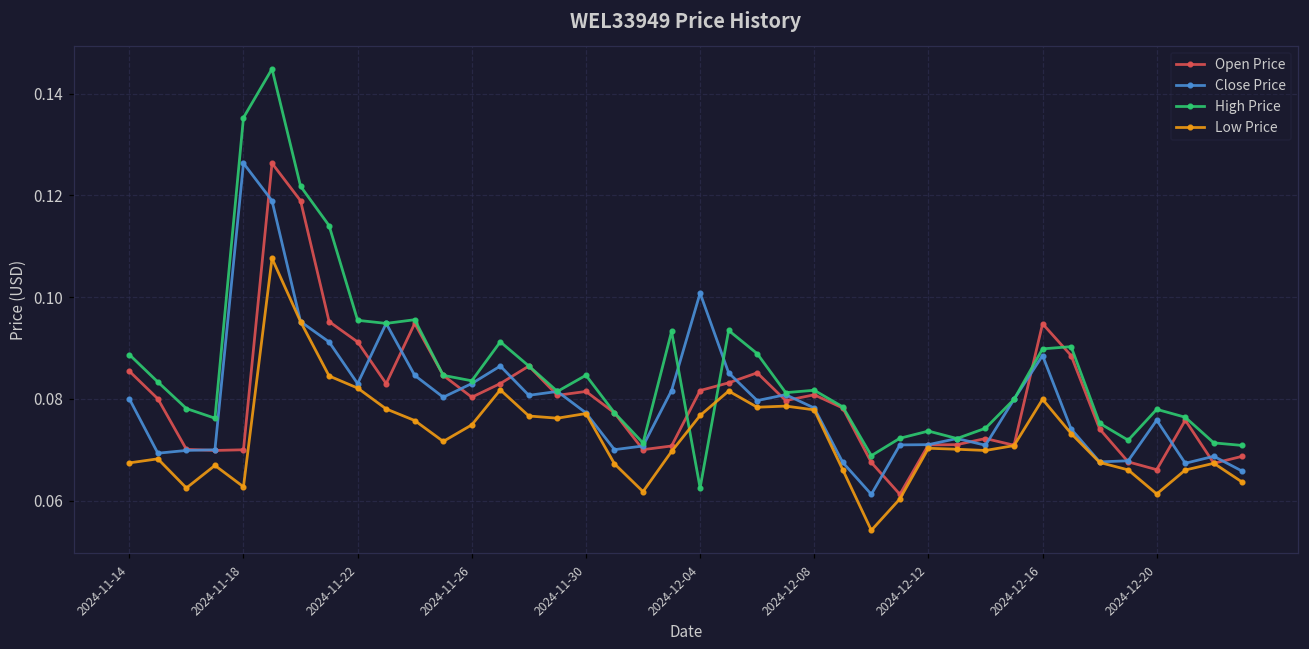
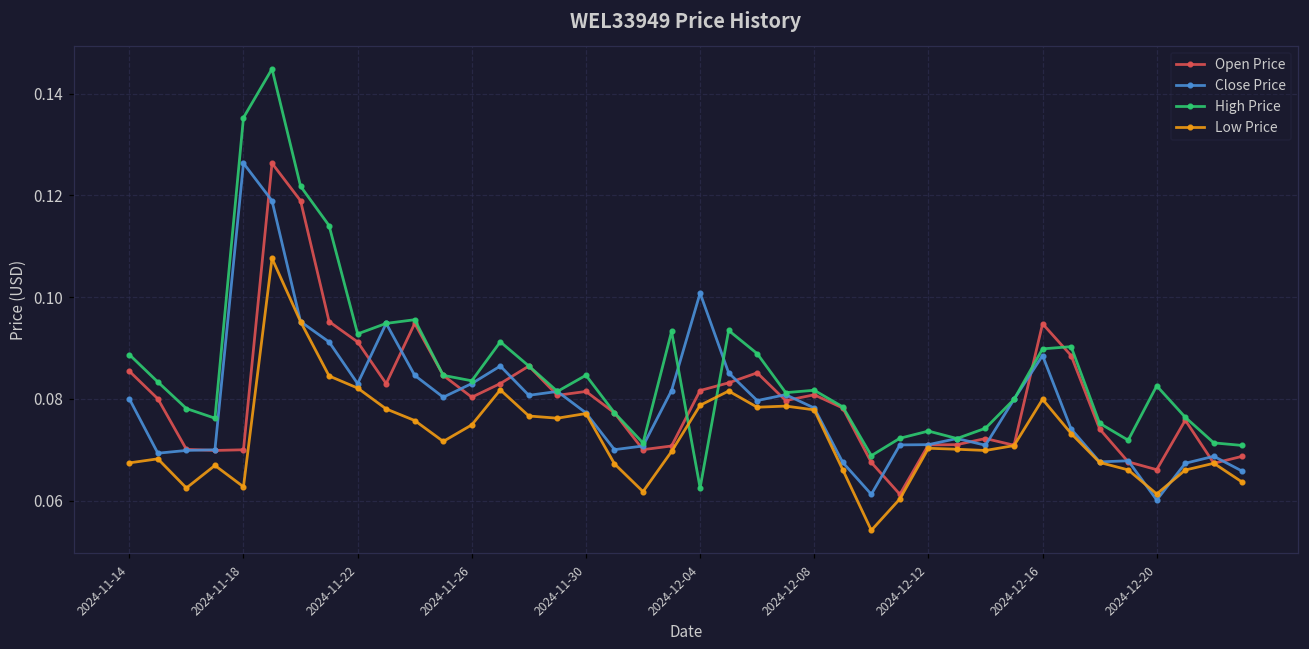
  {
    "Open Price": {
      "2024-11-14": 0.085,
      "2024-11-18": 0.070,
      "2024-11-22": 0.091,
      "2024-11-26": 0.080,
      "2024-11-30": 0.081,
      "2024-12-04": 0.082,
      "2024-12-08": 0.081,
      "2024-12-16": 0.095,
      "2024-12-20": 0.066
    },
    "Close Price": {
      "2024-11-14": 0.080,
      "2024-11-18": 0.126,
      "2024-11-22": 0.083,
      "2024-12-04": 0.101,
      "2024-12-16": 0.089,
-     "2024-12-20": 0.076
+     "2024-12-20": 0.060
    },
    "High Price": {
      "2024-11-14": 0.089,
      "2024-11-18": 0.135,
-     "2024-11-22": 0.095,
+     "2024-11-22": 0.093,
      "2024-11-30": 0.085,
      "2024-12-04": 0.062,
      "2024-12-08": 0.082,
      "2024-12-12": 0.074,
      "2024-12-16": 0.090,
-     "2024-12-20": 0.078
+     "2024-12-20": 0.083
    },
    "Low Price": {
      "2024-11-14": 0.067,
      "2024-11-18": 0.063,
      "2024-11-22": 0.082,
      "2024-11-26": 0.075,
-     "2024-12-04": 0.077,
+     "2024-12-04": 0.079,
      "2024-12-12": 0.070,
      "2024-12-16": 0.080,
      "2024-12-20": 0.061
    }
  }
